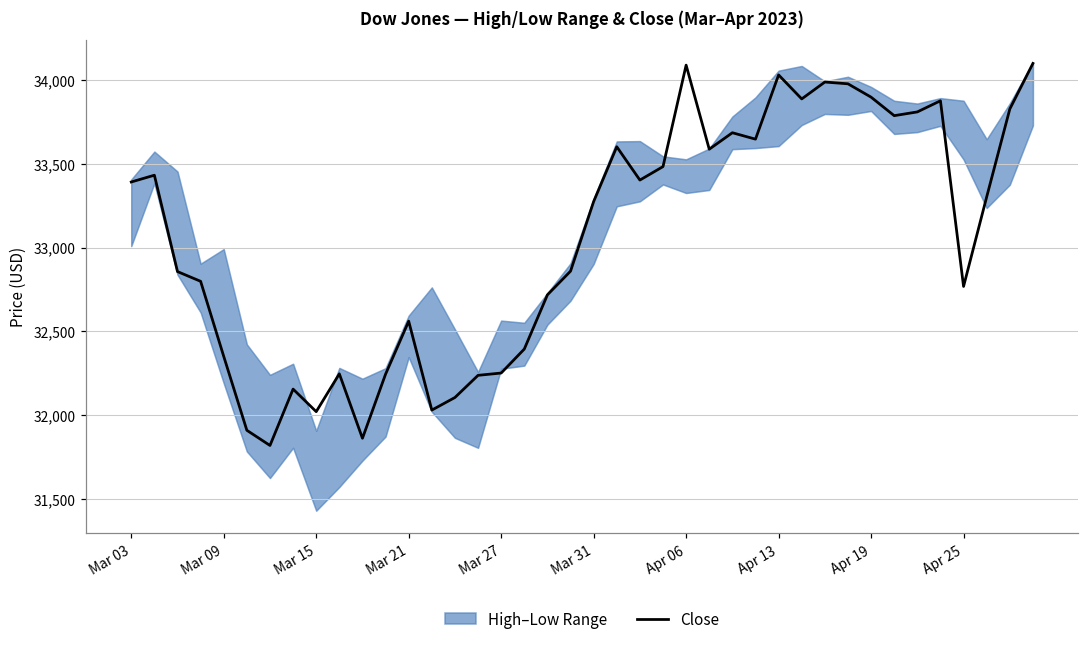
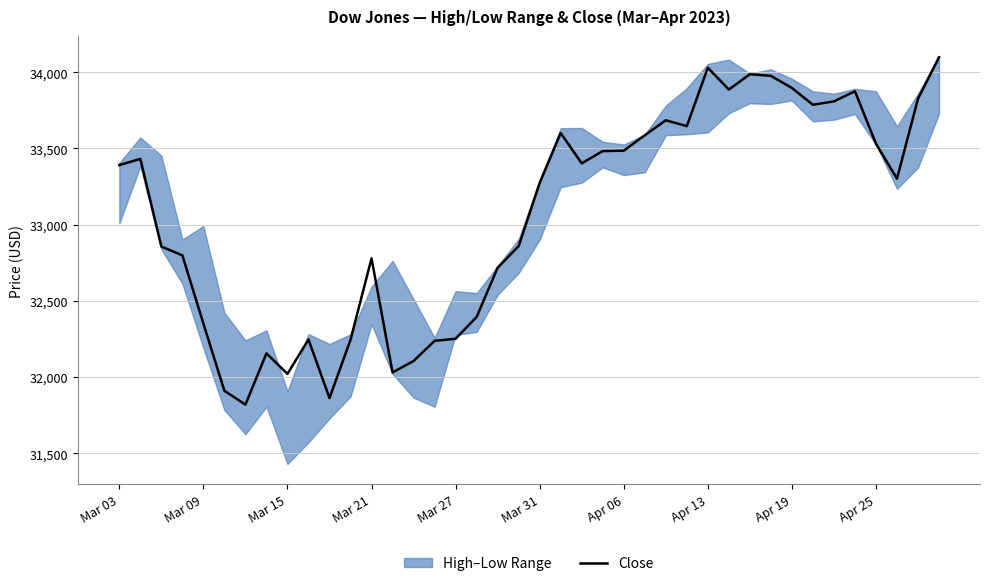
  {
    "Close": {
      "Mar 09": "32,350",
      "Mar 15": "32,020",
-     "Mar 21": "32,560",
+     "Mar 21": "32,780",
      "Mar 27": "32,250",
      "Mar 31": "33,270",
-     "Apr 06": "34,090",
+     "Apr 06": "33,490",
      "Apr 13": "34,030",
      "Apr 19": "33,900",
-     "Apr 25": "32,770"
+     "Apr 25": "33,530"
    }
  }
